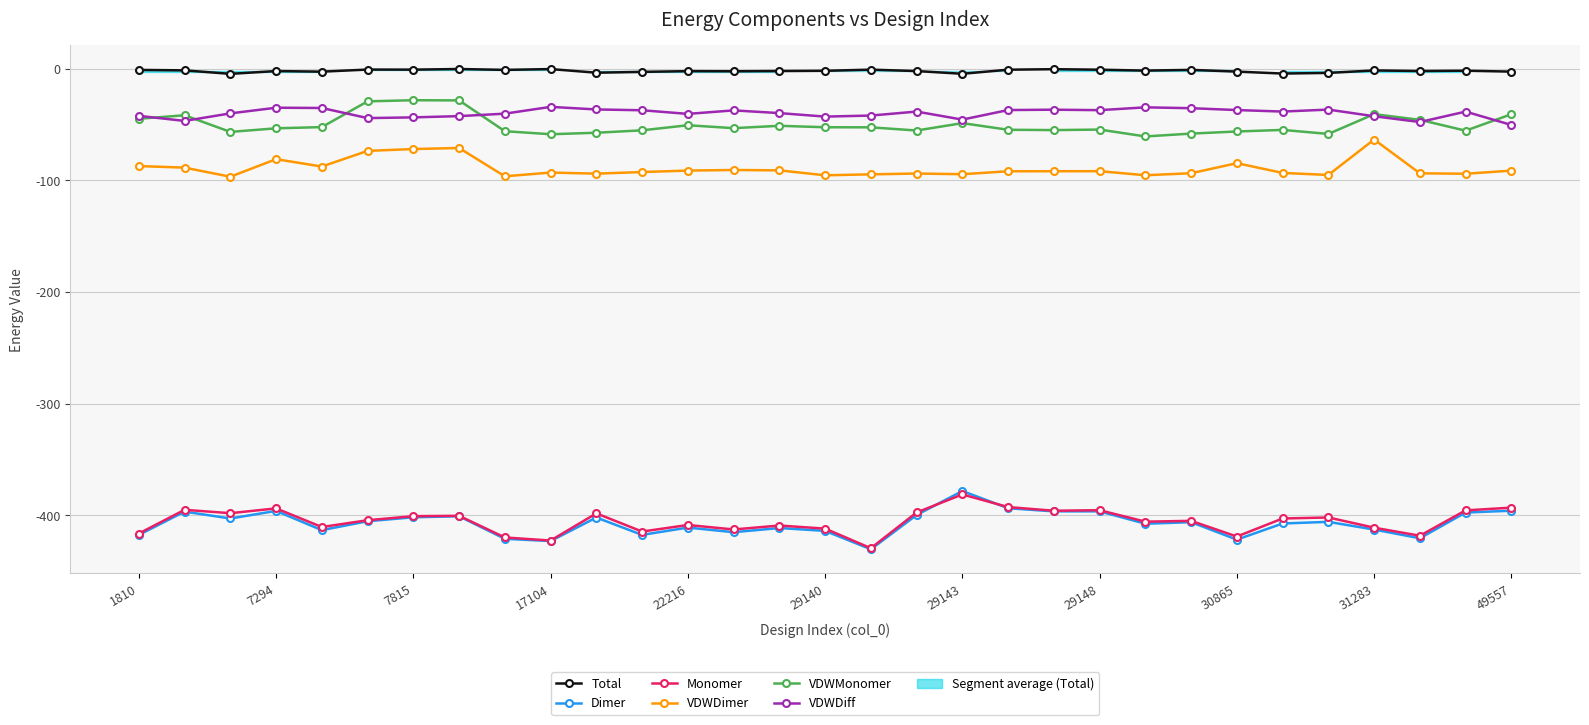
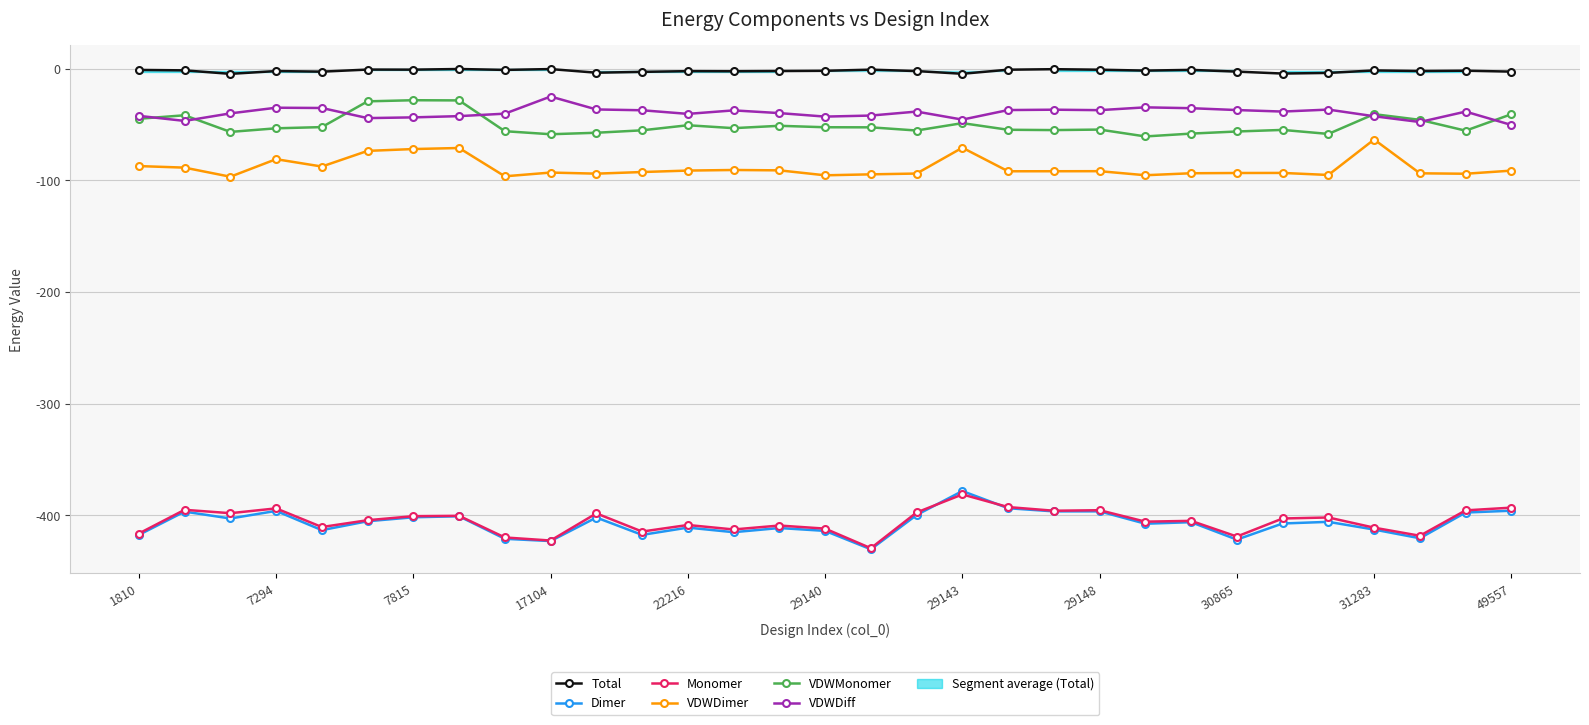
  {
    "Total": {
      "7294": -2,
      "7815": -1,
      "22216": -2,
      "29143": -5,
      "29148": -1,
      "31283": -2
    },
    "Dimer": {
      "7294": -396,
      "22216": -411,
      "29143": -378,
      "30865": -422,
      "49557": -396
    },
    "Monomer": {
      "7294": -394,
      "22216": -409,
      "29143": -381,
      "30865": -419,
      "49557": -393
    },
    "VDWDimer": {
      "1810": -87,
      "7294": -81,
      "7815": -72,
      "17104": -93,
      "22216": -91,
      "29140": -96,
-     "29143": -95,
+     "29143": -71,
      "29148": -92,
-     "30865": -85,
+     "30865": -94,
      "31283": -64,
      "49557": -91
    },
    "VDWMonomer": {
      "1810": -45,
      "7294": -54,
      "7815": -28,
      "17104": -59,
      "22216": -51,
      "29140": -53,
      "29143": -49,
      "29148": -55,
      "30865": -56,
      "49557": -41
    },
    "VDWDiff": {
      "1810": -42,
      "7294": -35,
      "7815": -44,
-     "17104": -34,
+     "17104": -25,
      "22216": -41,
      "29140": -43,
      "29143": -46,
      "29148": -37,
      "30865": -37,
      "49557": -51
    }
  }
